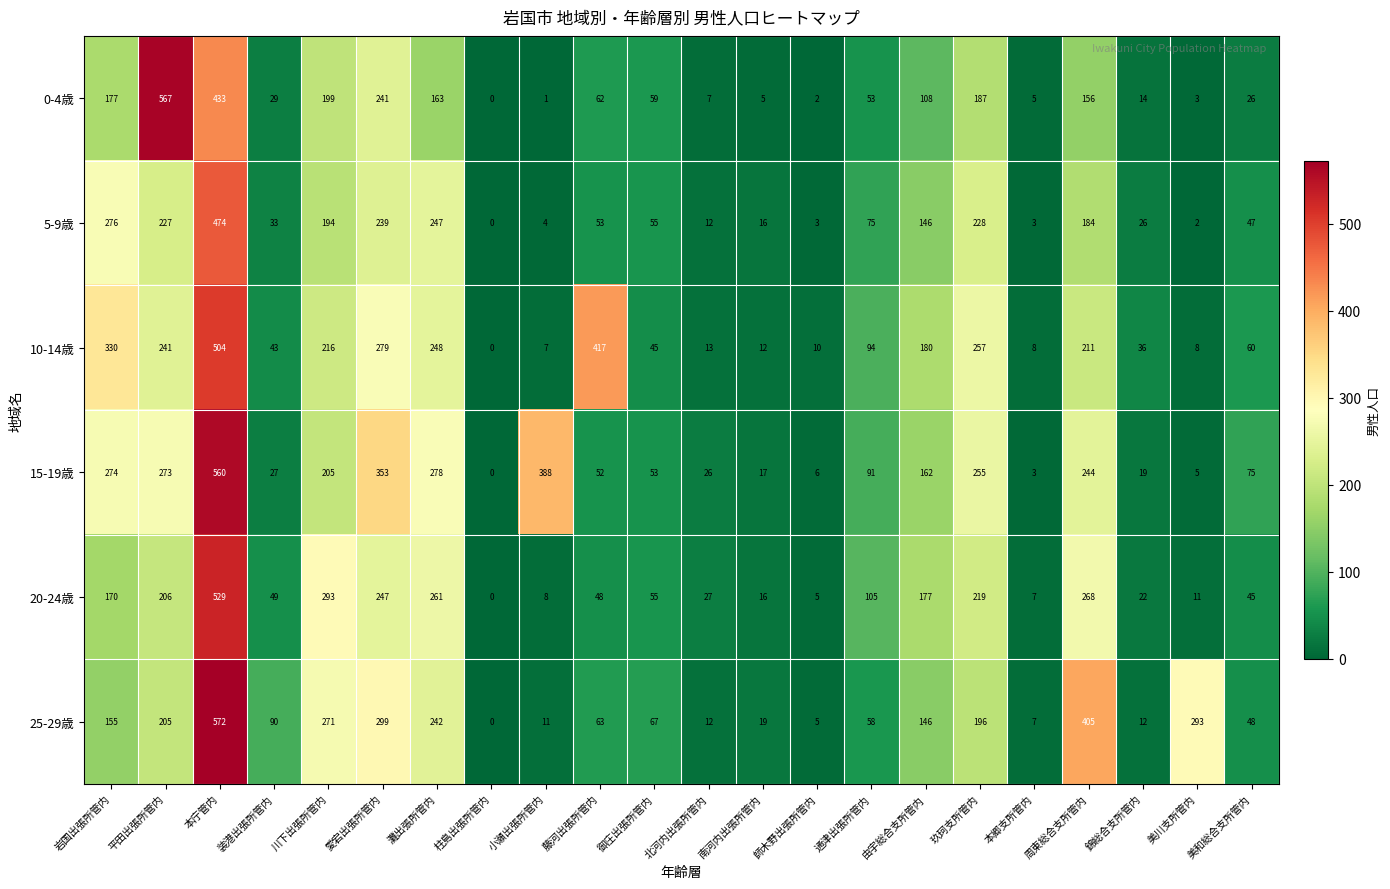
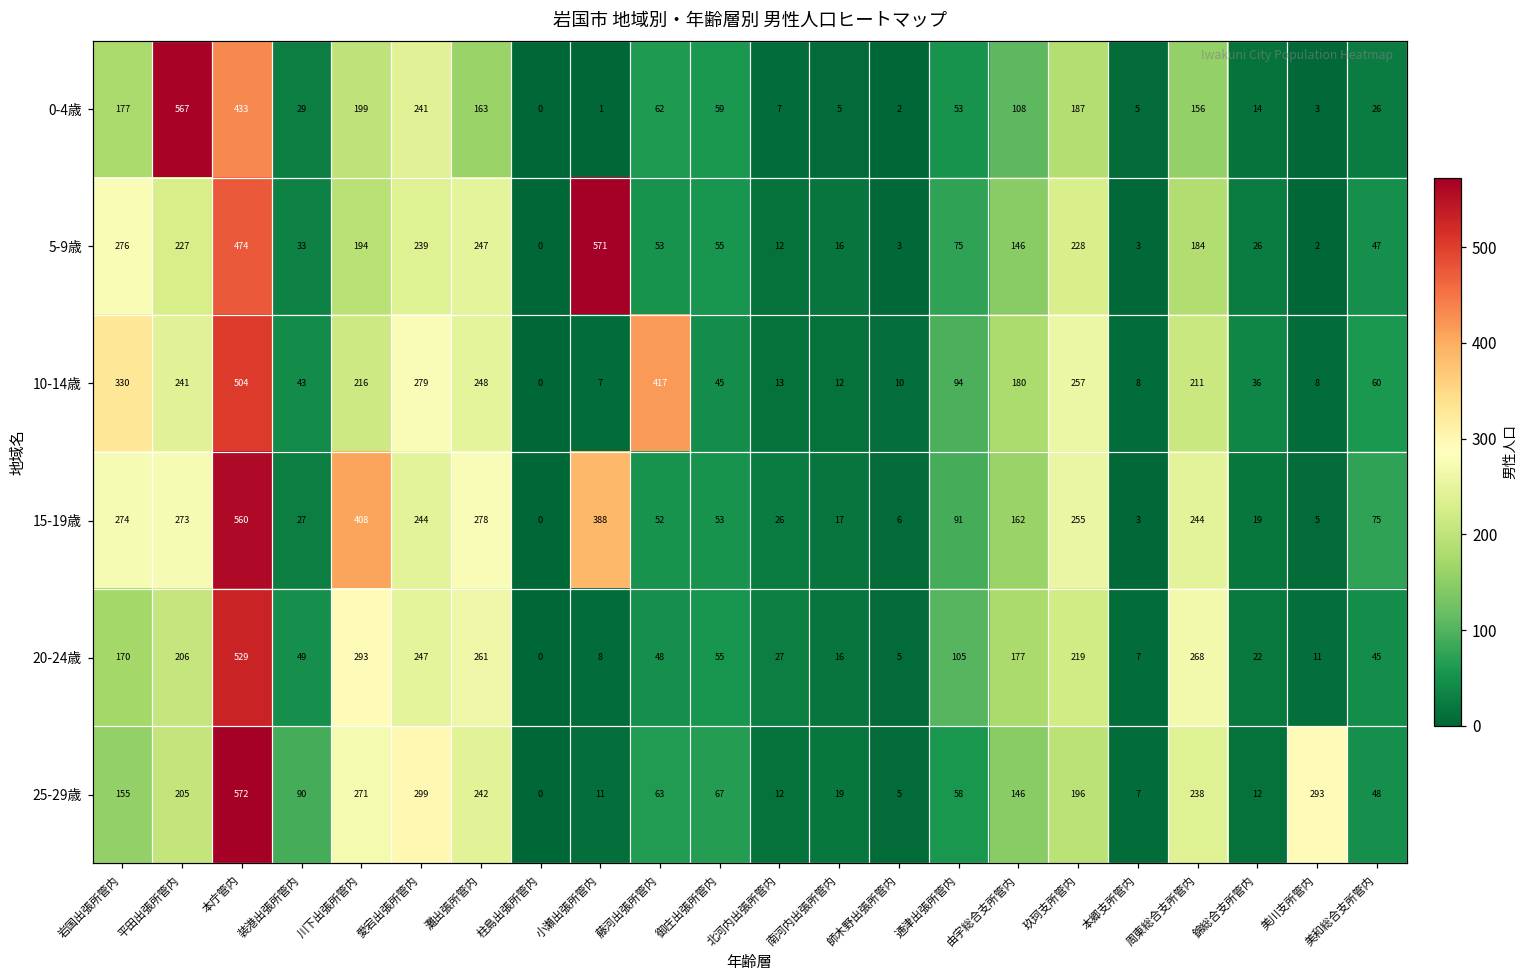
  {
    "0-4歳": {
      "岩国出張所管内": 177,
      "平田出張所管内": 567,
      "本庁管内": 433,
      "装港出張所管内": 29,
      "川下出張所管内": 199,
      "愛宕出張所管内": 241,
      "灘出張所管内": 163,
      "柱島出張所管内": 0,
      "小瀬出張所管内": 1,
      "藤河出張所管内": 62,
      "御庄出張所管内": 59,
      "北河内出張所管内": 7,
      "南河内出張所管内": 5,
      "師木野出張所管内": 2,
      "通津出張所管内": 53,
      "由宇総合支所管内": 108,
      "玖珂支所管内": 187,
      "本郷支所管内": 5,
      "周東総合支所管内": 156,
      "錦総合支所管内": 14,
      "美和総合支所管内": 26
    },
    "5-9歳": {
      "岩国出張所管内": 276,
      "平田出張所管内": 227,
      "本庁管内": 474,
      "装港出張所管内": 33,
      "川下出張所管内": 194,
      "愛宕出張所管内": 239,
      "灘出張所管内": 247,
      "柱島出張所管内": 0,
-     "小瀬出張所管内": 4,
+     "小瀬出張所管内": 571,
      "藤河出張所管内": 53,
      "御庄出張所管内": 55,
      "北河内出張所管内": 12,
      "南河内出張所管内": 16,
      "師木野出張所管内": 3,
      "通津出張所管内": 75,
      "由宇総合支所管内": 146,
      "玖珂支所管内": 228,
      "本郷支所管内": 3,
      "周東総合支所管内": 184,
      "錦総合支所管内": 26,
      "美川支所管内": 2,
      "美和総合支所管内": 47
    },
    "10-14歳": {
      "岩国出張所管内": 330,
      "平田出張所管内": 241,
      "本庁管内": 504,
      "装港出張所管内": 43,
      "川下出張所管内": 216,
      "愛宕出張所管内": 279,
      "灘出張所管内": 248,
      "柱島出張所管内": 0,
      "小瀬出張所管内": 7,
      "藤河出張所管内": 417,
      "御庄出張所管内": 45,
      "北河内出張所管内": 13,
      "南河内出張所管内": 12,
      "師木野出張所管内": 10,
      "通津出張所管内": 94,
      "由宇総合支所管内": 180,
      "玖珂支所管内": 257,
      "本郷支所管内": 8,
      "周東総合支所管内": 211,
      "錦総合支所管内": 36,
      "美川支所管内": 8,
      "美和総合支所管内": 60
    },
    "15-19歳": {
      "岩国出張所管内": 274,
      "平田出張所管内": 273,
      "本庁管内": 560,
      "装港出張所管内": 27,
-     "川下出張所管内": 205,
-     "愛宕出張所管内": 353,
+     "川下出張所管内": 408,
+     "愛宕出張所管内": 244,
      "灘出張所管内": 278,
      "柱島出張所管内": 0,
      "小瀬出張所管内": 388,
      "藤河出張所管内": 52,
      "御庄出張所管内": 53,
      "北河内出張所管内": 26,
      "南河内出張所管内": 17,
      "師木野出張所管内": 6,
      "通津出張所管内": 91,
      "由宇総合支所管内": 162,
      "玖珂支所管内": 255,
      "本郷支所管内": 3,
      "周東総合支所管内": 244,
      "錦総合支所管内": 19,
      "美川支所管内": 5,
      "美和総合支所管内": 75
    },
    "20-24歳": {
      "岩国出張所管内": 170,
      "平田出張所管内": 206,
      "本庁管内": 529,
      "装港出張所管内": 49,
      "川下出張所管内": 293,
      "愛宕出張所管内": 247,
      "灘出張所管内": 261,
      "柱島出張所管内": 0,
      "小瀬出張所管内": 8,
      "藤河出張所管内": 48,
      "御庄出張所管内": 55,
      "北河内出張所管内": 27,
      "南河内出張所管内": 16,
      "師木野出張所管内": 5,
      "通津出張所管内": 105,
      "由宇総合支所管内": 177,
      "玖珂支所管内": 219,
      "本郷支所管内": 7,
      "周東総合支所管内": 268,
      "錦総合支所管内": 22,
      "美川支所管内": 11,
      "美和総合支所管内": 45
    },
    "25-29歳": {
      "岩国出張所管内": 155,
      "平田出張所管内": 205,
      "本庁管内": 572,
      "装港出張所管内": 90,
      "川下出張所管内": 271,
      "愛宕出張所管内": 299,
      "灘出張所管内": 242,
      "柱島出張所管内": 0,
      "小瀬出張所管内": 11,
      "藤河出張所管内": 63,
      "御庄出張所管内": 67,
      "北河内出張所管内": 12,
      "南河内出張所管内": 19,
      "師木野出張所管内": 5,
      "通津出張所管内": 58,
      "由宇総合支所管内": 146,
      "玖珂支所管内": 196,
      "本郷支所管内": 7,
-     "周東総合支所管内": 405,
+     "周東総合支所管内": 238,
      "錦総合支所管内": 12,
      "美川支所管内": 293,
      "美和総合支所管内": 48
    }
  }
